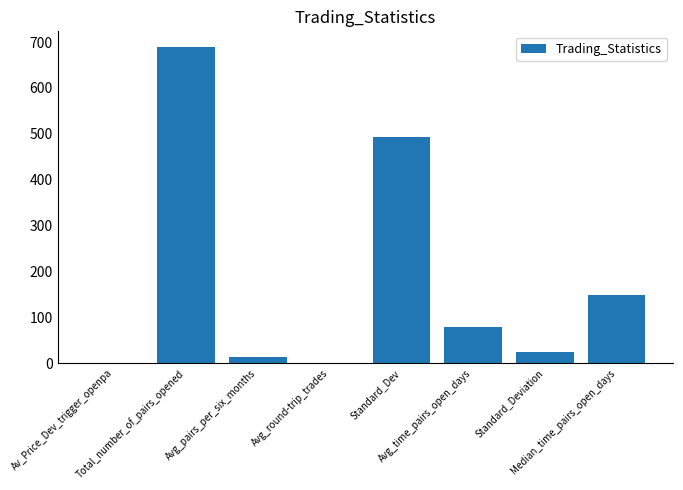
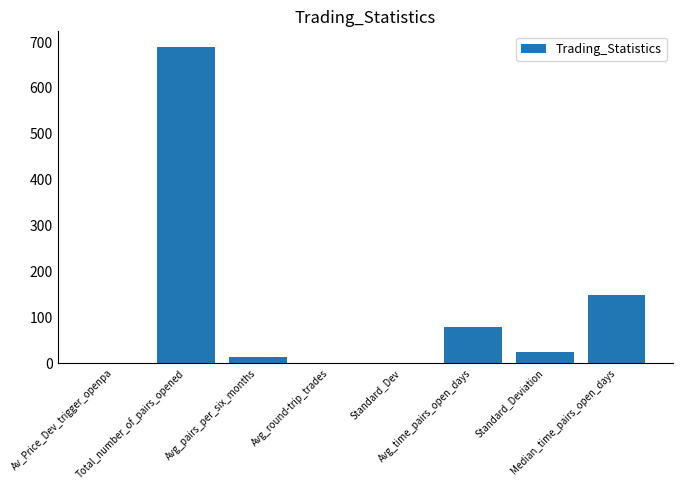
  {
    "Total_number_of_pairs_opened": 690,
    "Avg_pairs_per_six_months": 10,
-   "Standard_Dev": 490,
+   "Standard_Dev": 0,
    "Avg_time_pairs_open_days": 80,
    "Standard_Deviation": 20,
    "Median_time_pairs_open_days": 150
  }
